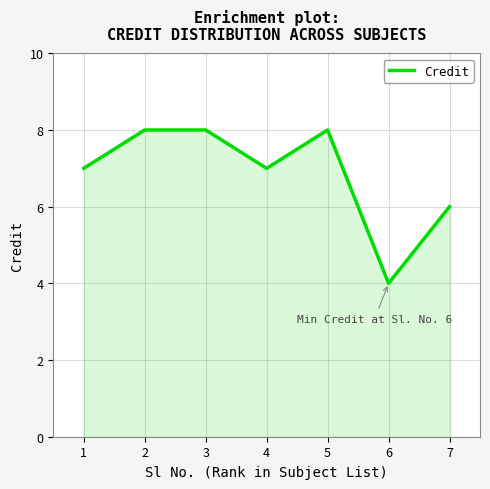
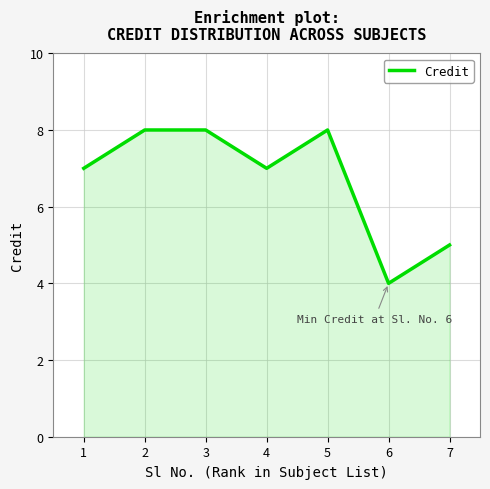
  {
    "1": 7,
    "2": 8,
    "3": 8,
    "4": 7,
    "5": 8,
-   "7": 6
+   "7": 5
  }
